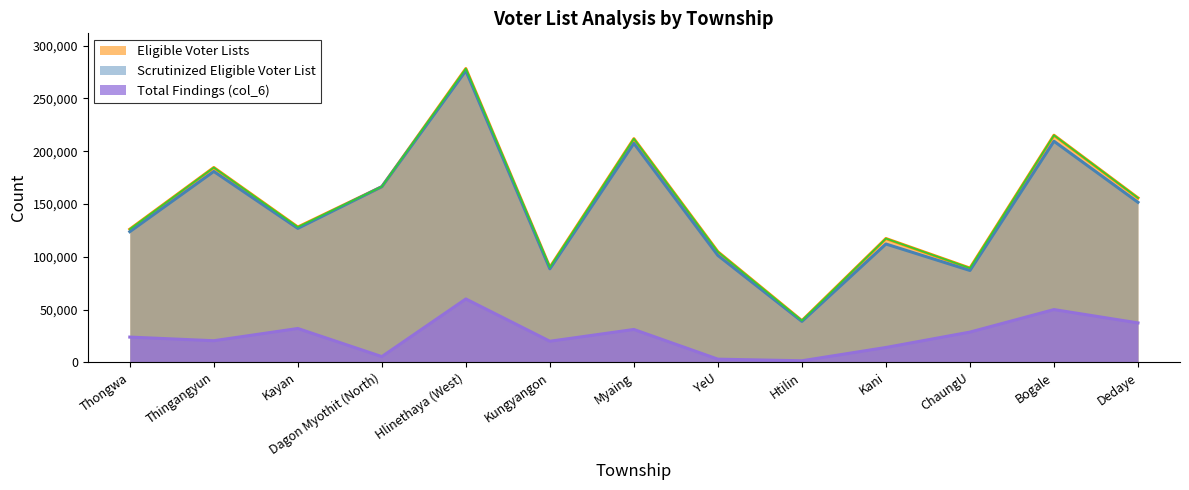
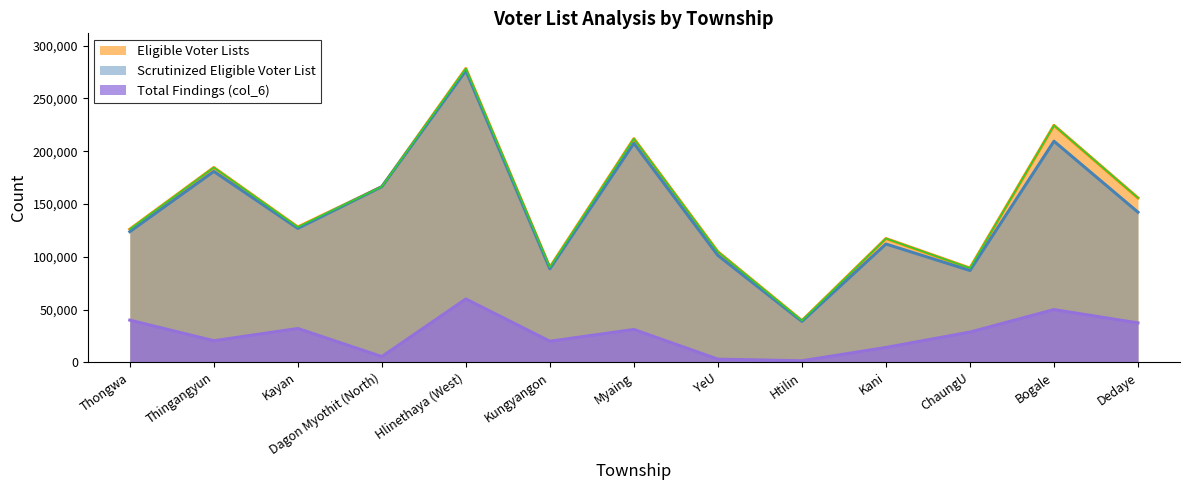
  {
    "Eligible Voter Lists": {
      "Thingangyun": "184,000",
      "Myaing": "212,000",
      "YeU": "105,000",
      "Kani": "117,000",
-     "Bogale": "215,000",
+     "Bogale": "224,000",
      "Dedaye": "156,000"
    },
    "Scrutinized Eligible Voter List": {
      "Thingangyun": "181,000",
      "Myaing": "207,000",
      "YeU": "101,000",
      "Kani": "112,000",
      "Bogale": "209,000",
-     "Dedaye": "152,000"
+     "Dedaye": "142,000"
    },
    "Total Findings (col_6)": {
-     "Thongwa": "24,000",
+     "Thongwa": "40,000",
      "Thingangyun": "20,000",
      "Kayan": "32,000",
      "Dagon Myothit (North)": "5,000",
      "Hlinethaya (West)": "60,000",
      "Kungyangon": "20,000",
      "Myaing": "31,000",
      "YeU": "3,000",
      "Htilin": "1,000",
      "Kani": "14,000",
      "ChaungU": "29,000",
      "Bogale": "50,000",
      "Dedaye": "37,000"
    }
  }
